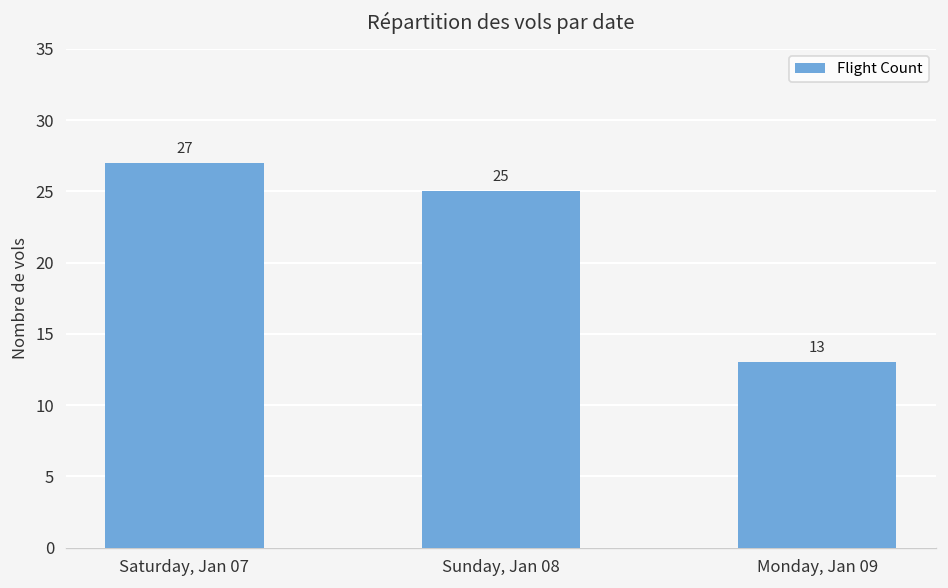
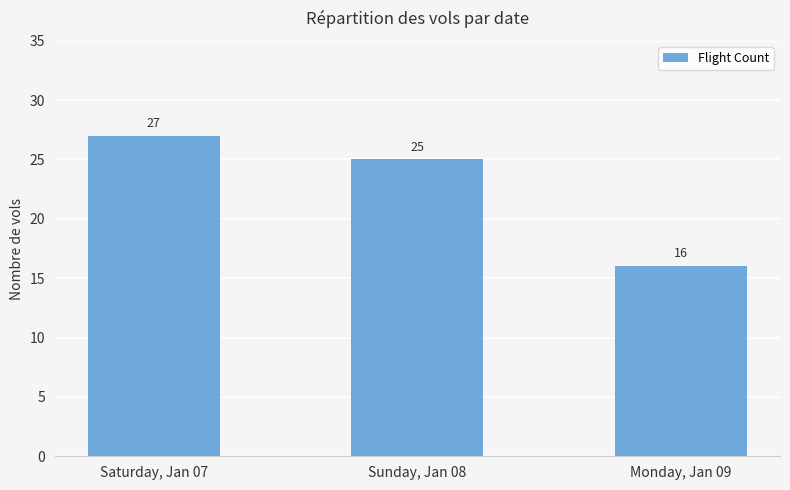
  {
    "Saturday, Jan 07": 27,
    "Sunday, Jan 08": 25,
-   "Monday, Jan 09": 13
+   "Monday, Jan 09": 16
  }
